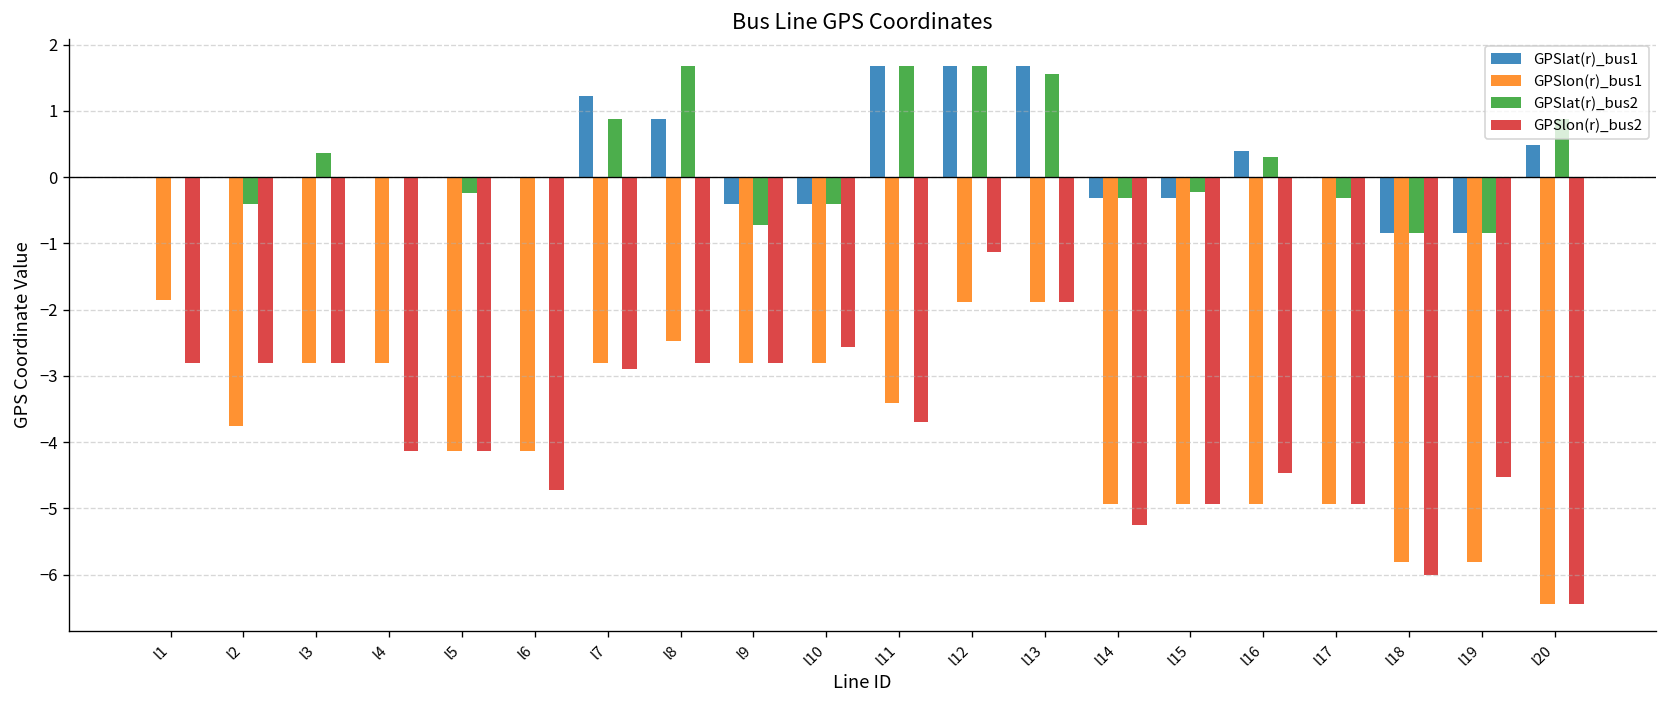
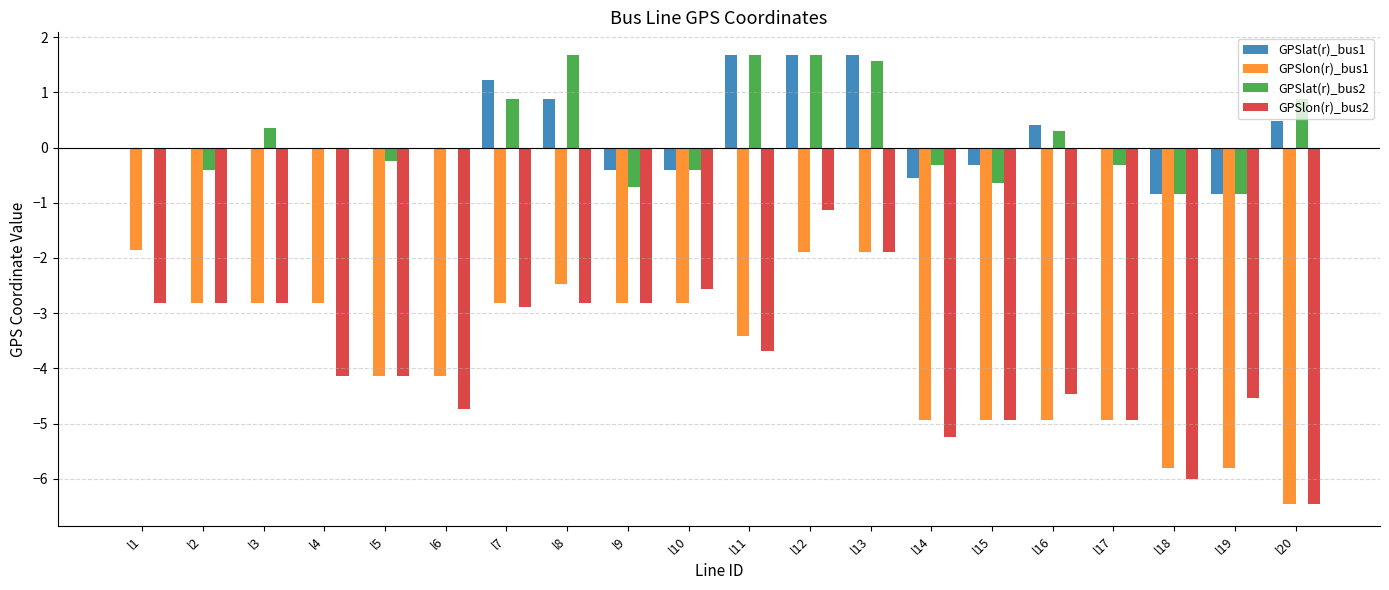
  {
    "GPSlat(r)_bus1": {
      "l1": 0.0,
      "l2": 0.0,
      "l3": 0.0,
      "l4": 0.0,
      "l5": 0.0,
      "l6": 0.0,
      "l7": 1.2,
      "l8": 0.9,
      "l9": -0.4,
      "l10": -0.4,
      "l11": 1.7,
      "l12": 1.7,
      "l13": 1.7,
-     "l14": -0.3,
+     "l14": -0.6,
      "l15": -0.3,
      "l16": 0.4,
      "l17": 0.0,
      "l18": -0.8,
      "l19": -0.8,
      "l20": 0.5
    },
    "GPSlon(r)_bus1": {
      "l1": -1.9,
-     "l2": -3.8,
+     "l2": -2.8,
      "l3": -2.8,
      "l4": -2.8,
      "l5": -4.1,
      "l6": -4.1,
      "l7": -2.8,
      "l8": -2.5,
      "l9": -2.8,
      "l10": -2.8,
      "l11": -3.4,
      "l12": -1.9,
      "l13": -1.9,
      "l14": -4.9,
      "l15": -4.9,
      "l16": -4.9,
      "l17": -4.9,
      "l18": -5.8,
      "l19": -5.8,
      "l20": -6.5
    },
    "GPSlat(r)_bus2": {
      "l1": 0.0,
      "l2": -0.4,
      "l3": 0.4,
      "l4": 0.0,
      "l5": -0.2,
      "l6": 0.0,
      "l7": 0.9,
      "l8": 1.7,
      "l9": -0.7,
      "l10": -0.4,
      "l11": 1.7,
      "l12": 1.7,
      "l13": 1.6,
      "l14": -0.3,
-     "l15": -0.2,
+     "l15": -0.6,
      "l16": 0.3,
      "l17": -0.3,
      "l18": -0.8,
      "l19": -0.8
    },
    "GPSlon(r)_bus2": {
      "l1": -2.8,
      "l2": -2.8,
      "l3": -2.8,
      "l4": -4.1,
      "l5": -4.1,
      "l6": -4.7,
      "l7": -2.9,
      "l8": -2.8,
      "l9": -2.8,
      "l10": -2.6,
      "l11": -3.7,
      "l12": -1.1,
      "l13": -1.9,
      "l14": -5.3,
      "l15": -4.9,
      "l16": -4.5,
      "l17": -4.9,
      "l18": -6.0,
      "l19": -4.5,
      "l20": -6.5
    }
  }
